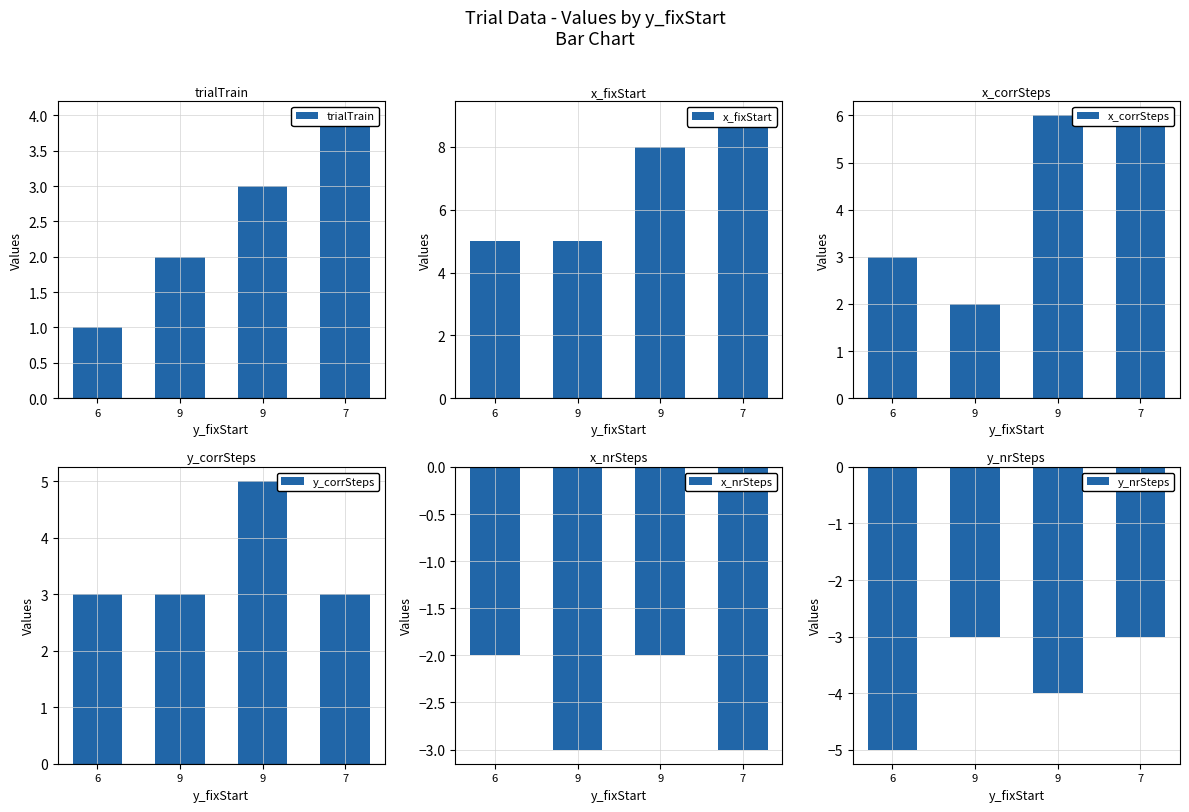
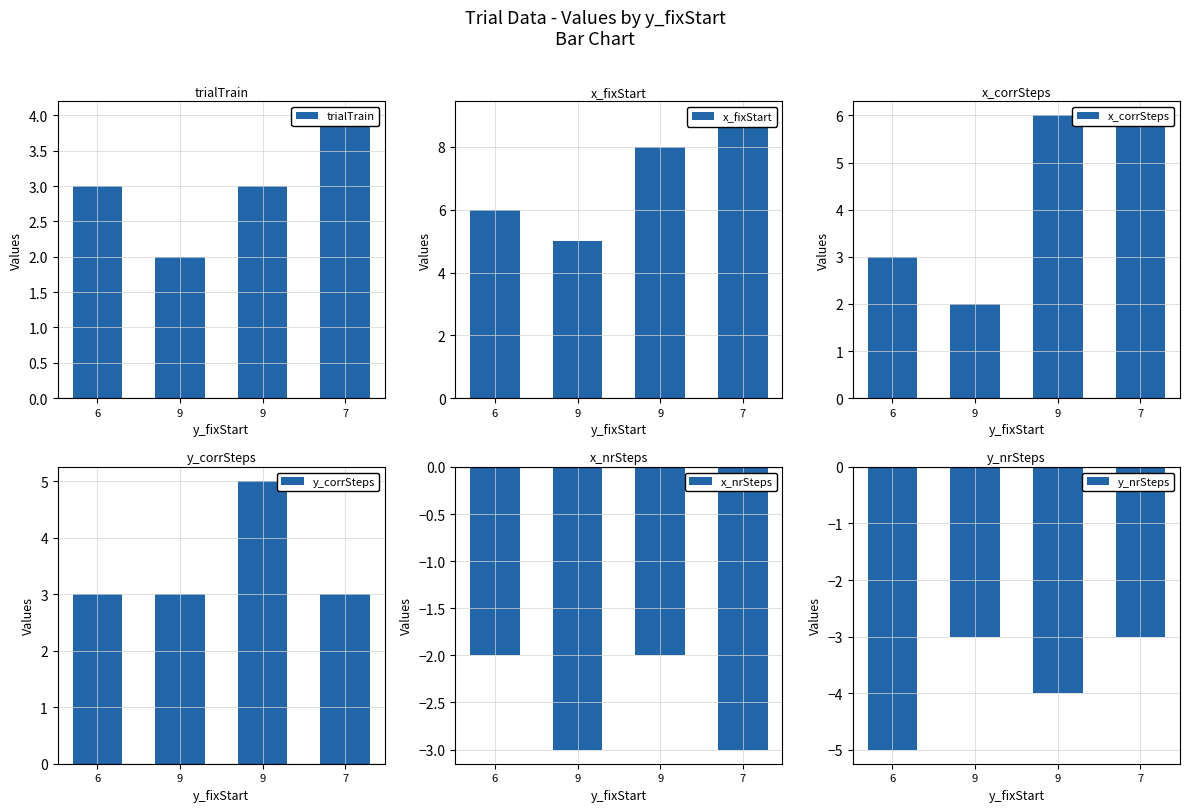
  {
    "trialTrain": {
-     "6": 1
+     "6": 3
    },
    "x_fixStart": {
-     "6": 5
+     "6": 6
    },
    "x_corrSteps": {
      "6": 3.0
    },
    "y_corrSteps": {
      "6": 3.0,
      "7": 3.0
    },
    "x_nrSteps": {
      "6": -2.0,
      "7": -3.0
    },
    "y_nrSteps": {
      "6": -5.0,
      "7": -3.0
    }
  }
